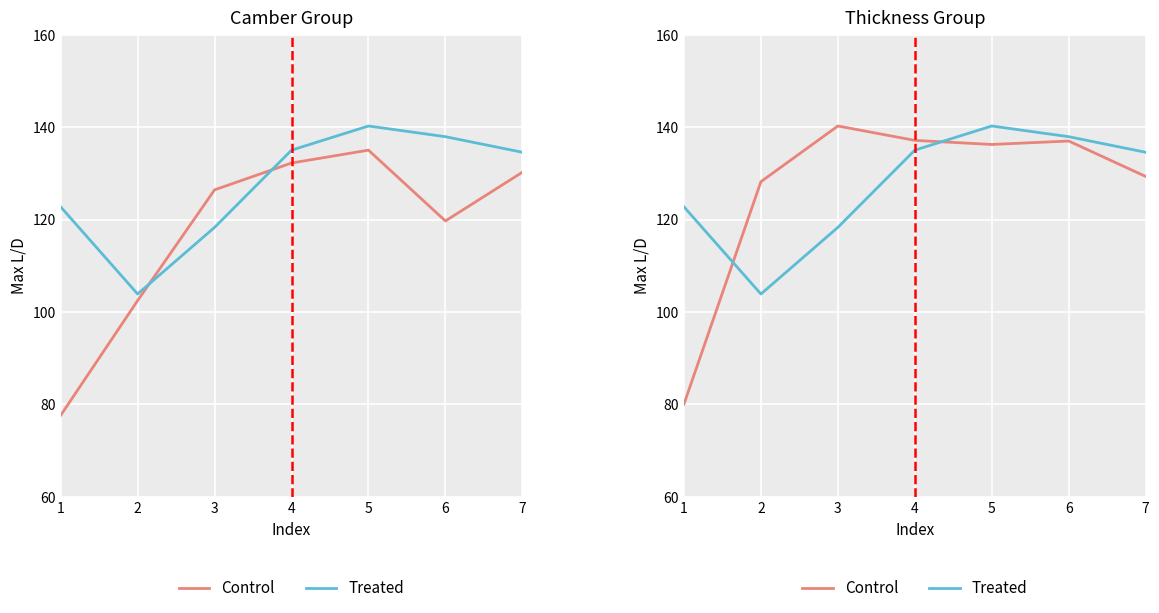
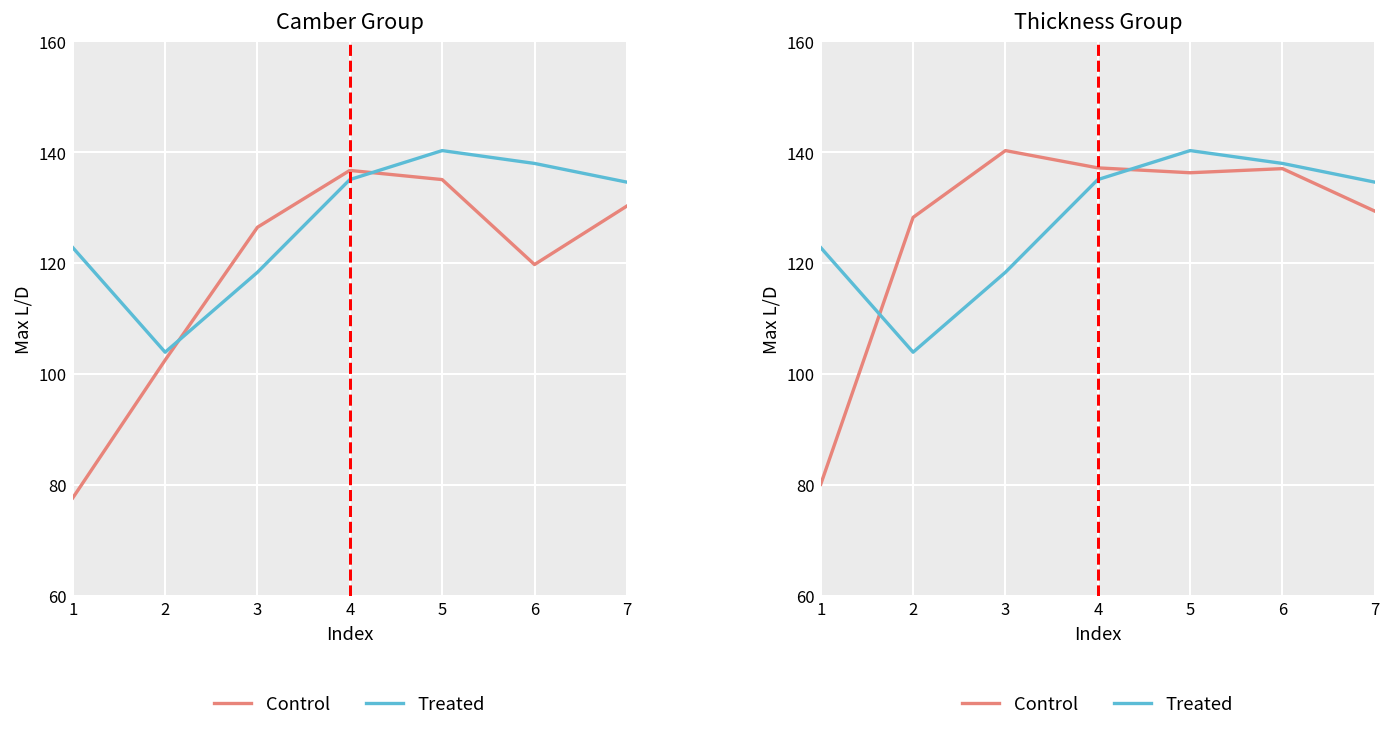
  {
    "Camber Group": {
      "Control": {
        "1": 78,
        "2": 102,
        "3": 126,
-       "4": 132,
+       "4": 137,
        "5": 135,
        "6": 120,
        "7": 130
      },
      "Treated": {
        "1": 123,
        "2": 104,
        "3": 118,
        "4": 135,
        "5": 140,
        "6": 138,
        "7": 135
      }
    },
    "Thickness Group": {
      "Control": {
        "1": 80,
        "2": 128,
        "3": 140,
        "4": 137,
        "5": 136,
        "6": 137,
        "7": 129
      },
      "Treated": {
        "1": 123,
        "2": 104,
        "3": 118,
        "4": 135,
        "5": 140,
        "6": 138,
        "7": 135
      }
    }
  }
